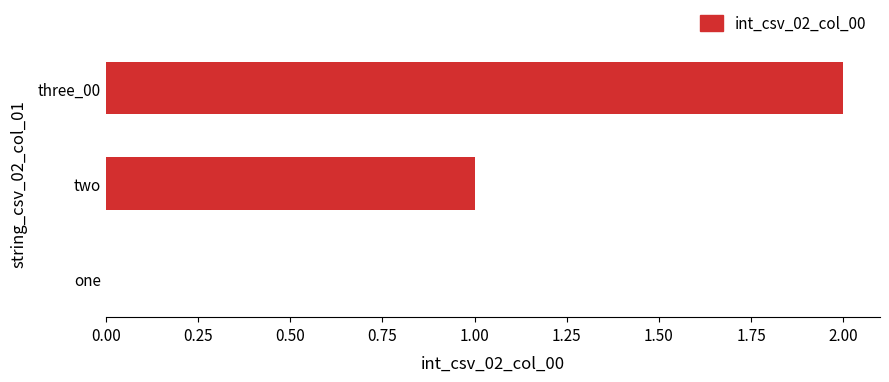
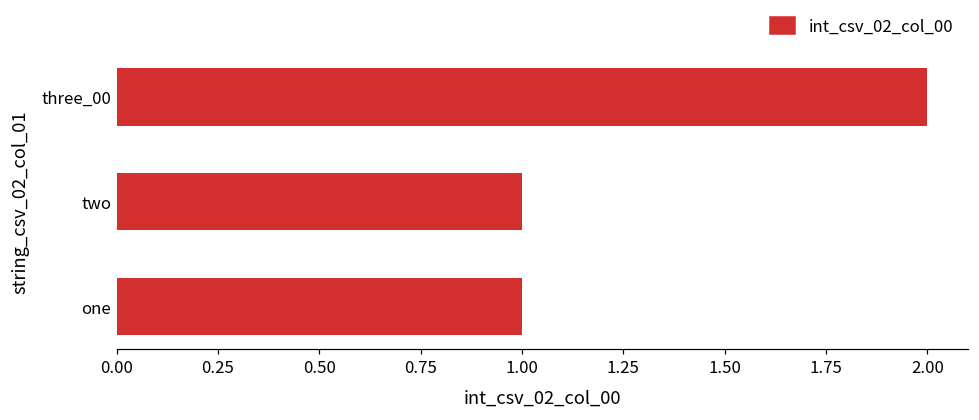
  {
    "three_00": 2,
    "two": 1,
-   "one": 0
+   "one": 1
  }
